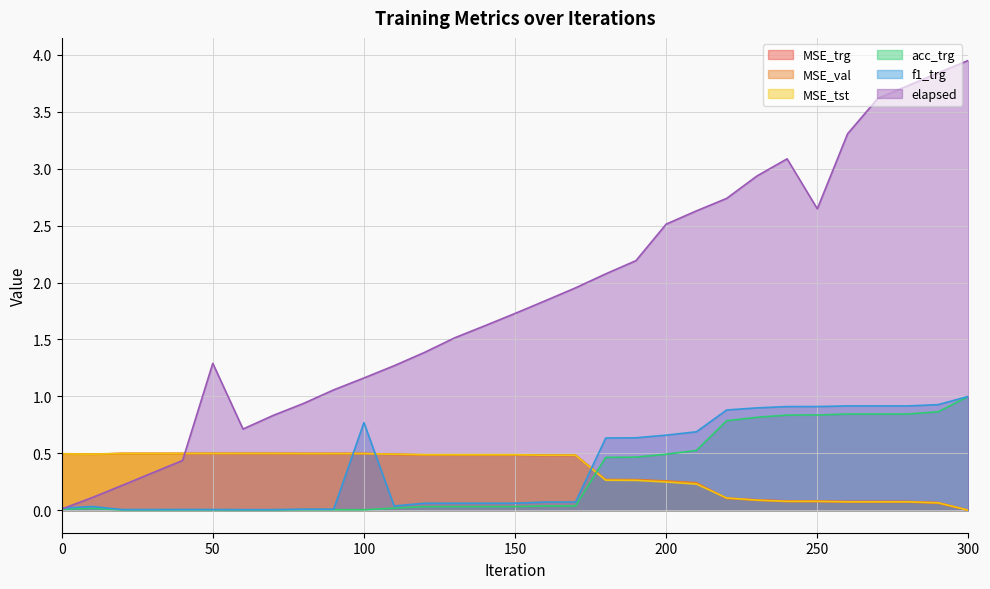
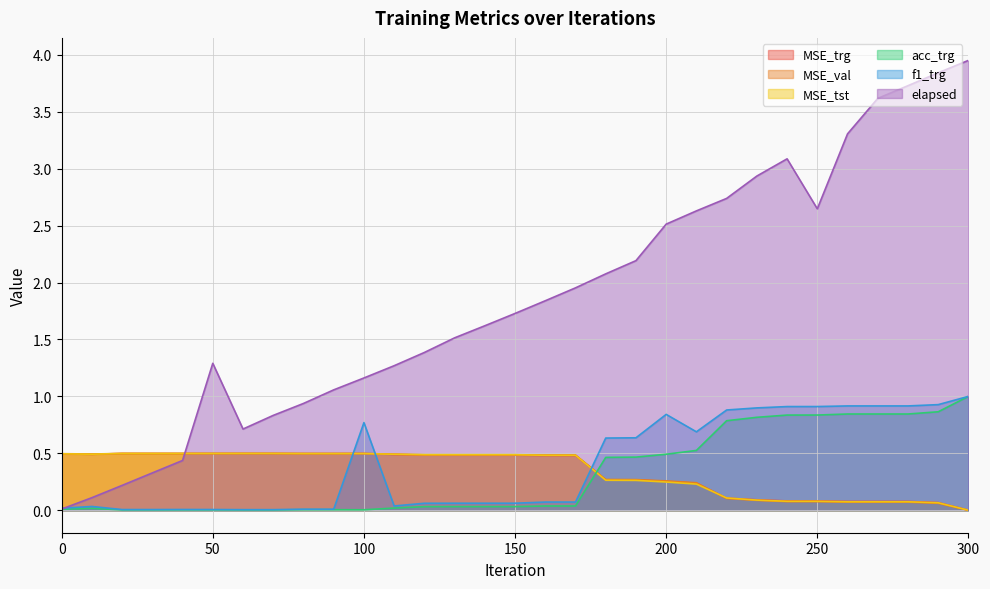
  {
    "acc_trg": {
      "100": 0.00,
      "150": 0.03,
      "200": 0.49,
      "250": 0.84
    },
    "f1_trg": {
      "100": 0.77,
      "150": 0.06,
-     "200": 0.66,
+     "200": 0.84,
      "250": 0.91
    },
    "elapsed": {
      "50": 1.29,
      "100": 1.16,
      "150": 1.73,
      "200": 2.51,
      "250": 2.65,
      "300": 3.95
    }
  }
